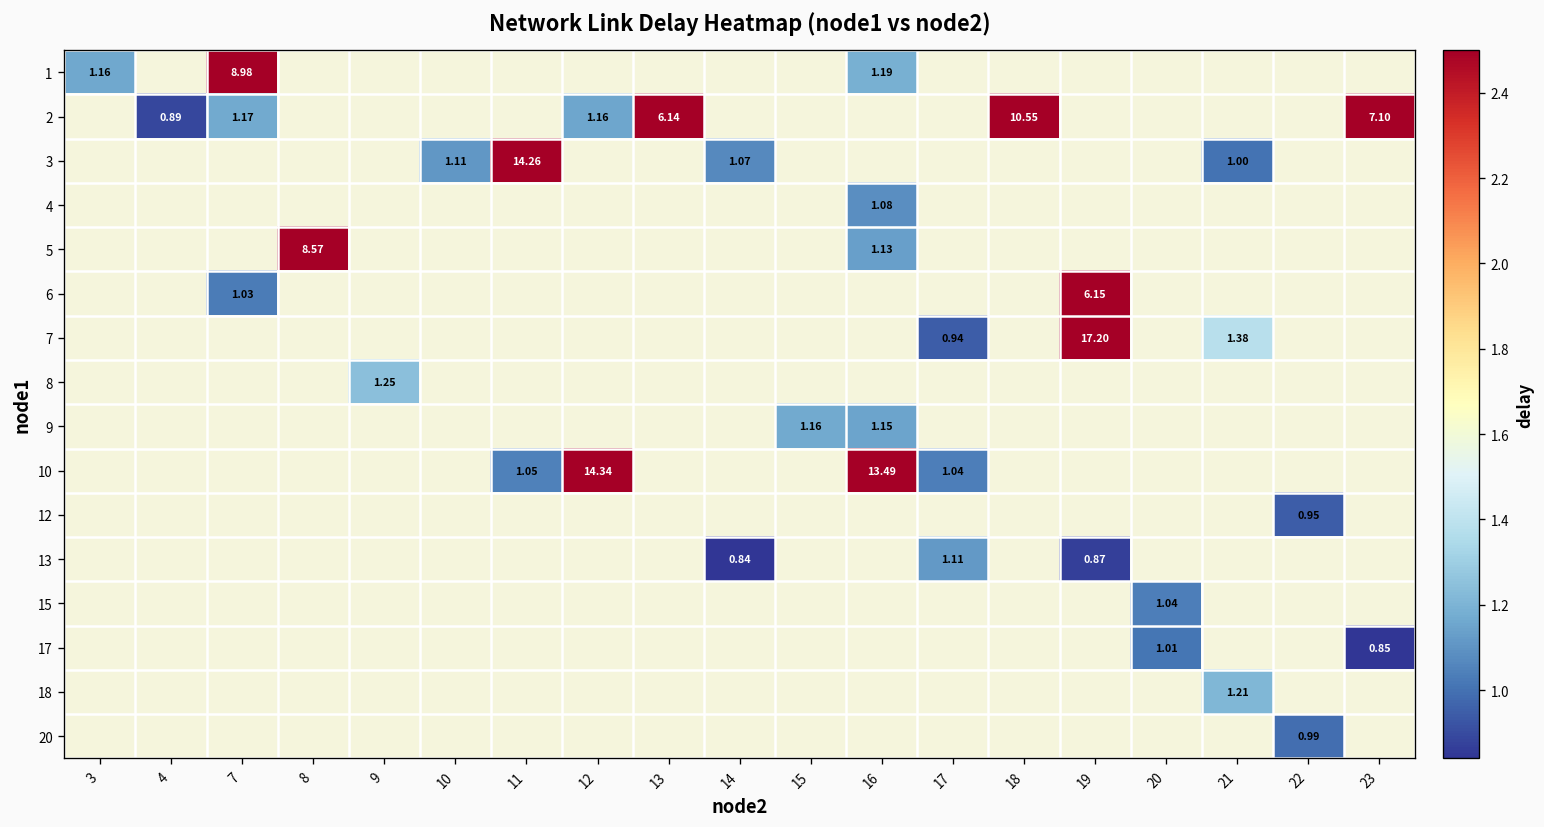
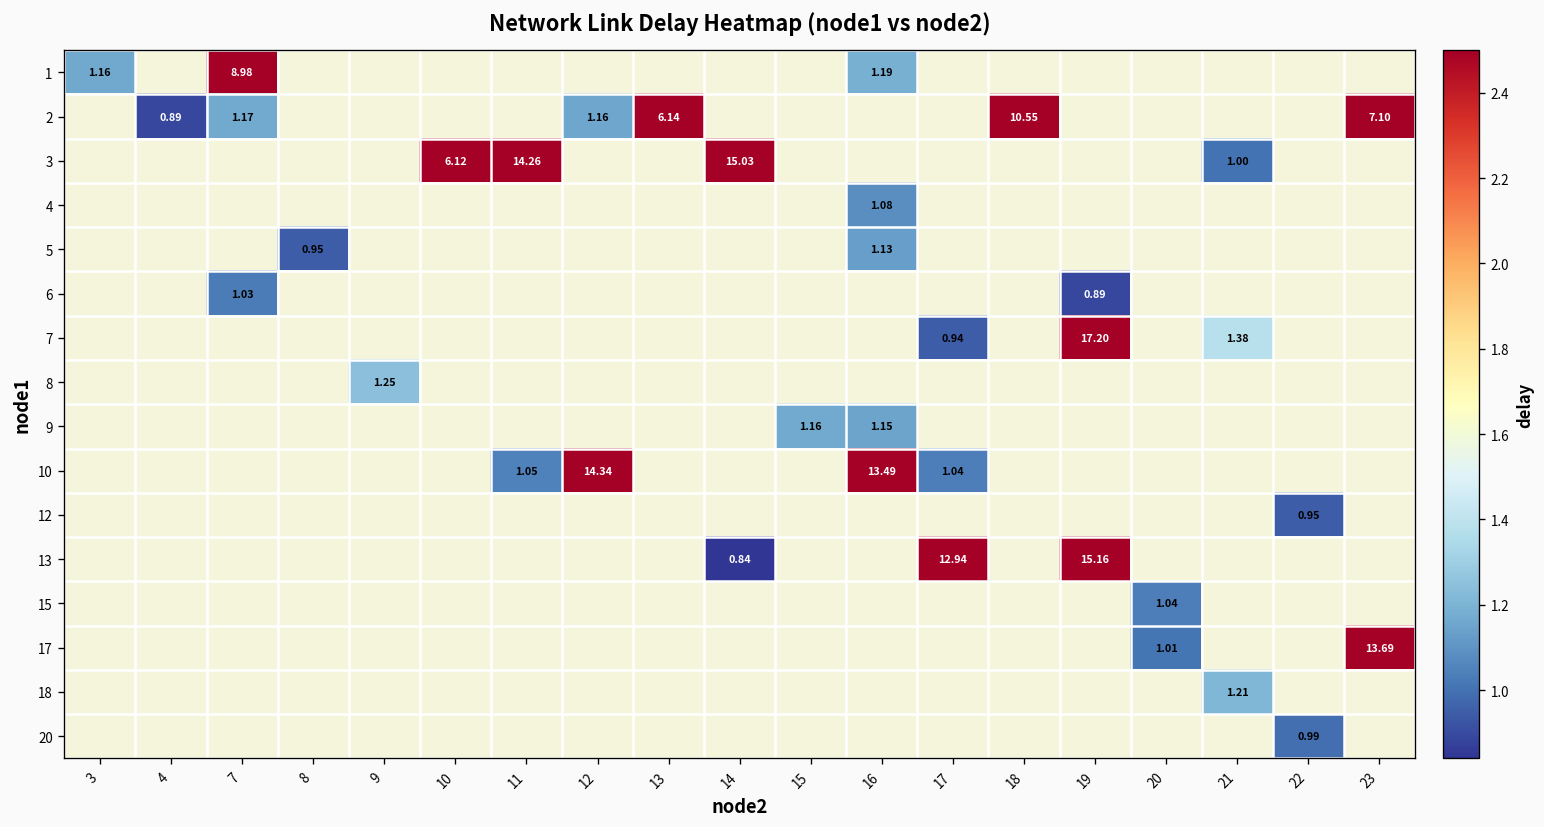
  {
    "1": {
      "3": 1.16,
      "7": 8.98,
      "16": 1.19
    },
    "2": {
      "4": 0.89,
      "7": 1.17,
      "12": 1.16,
      "13": 6.14,
      "18": 10.55,
      "23": 7.10
    },
    "3": {
-     "10": 1.11,
+     "10": 6.12,
      "11": 14.26,
-     "14": 1.07,
+     "14": 15.03,
      "21": 1.00
    },
    "4": {
      "16": 1.08
    },
    "5": {
-     "8": 8.57,
+     "8": 0.95,
      "16": 1.13
    },
    "6": {
      "7": 1.03,
-     "19": 6.15
+     "19": 0.89
    },
    "7": {
      "17": 0.94,
      "19": 17.20,
      "21": 1.38
    },
    "8": {
      "9": 1.25
    },
    "9": {
      "15": 1.16,
      "16": 1.15
    },
    "10": {
      "11": 1.05,
      "12": 14.34,
      "16": 13.49,
      "17": 1.04
    },
    "12": {
      "22": 0.95
    },
    "13": {
      "14": 0.84,
-     "17": 1.11,
-     "19": 0.87
+     "17": 12.94,
+     "19": 15.16
    },
    "15": {
      "20": 1.04
    },
    "17": {
      "20": 1.01,
-     "23": 0.85
+     "23": 13.69
    },
    "18": {
      "21": 1.21
    },
    "20": {
      "22": 0.99
    }
  }
